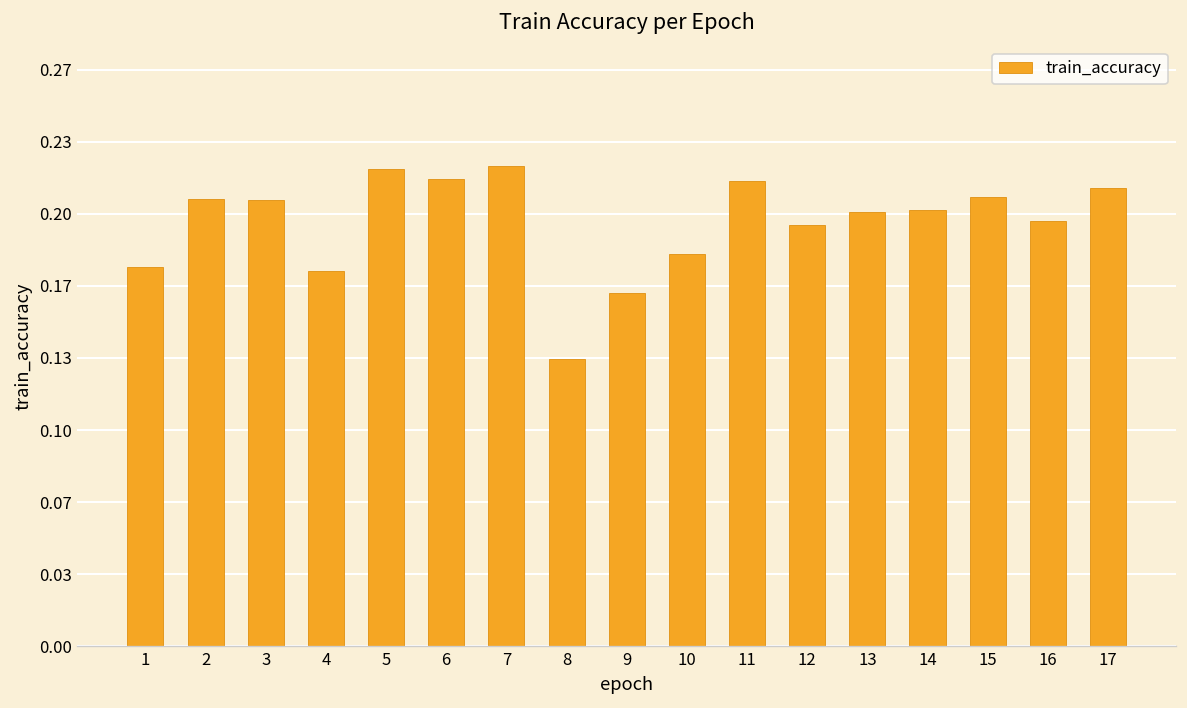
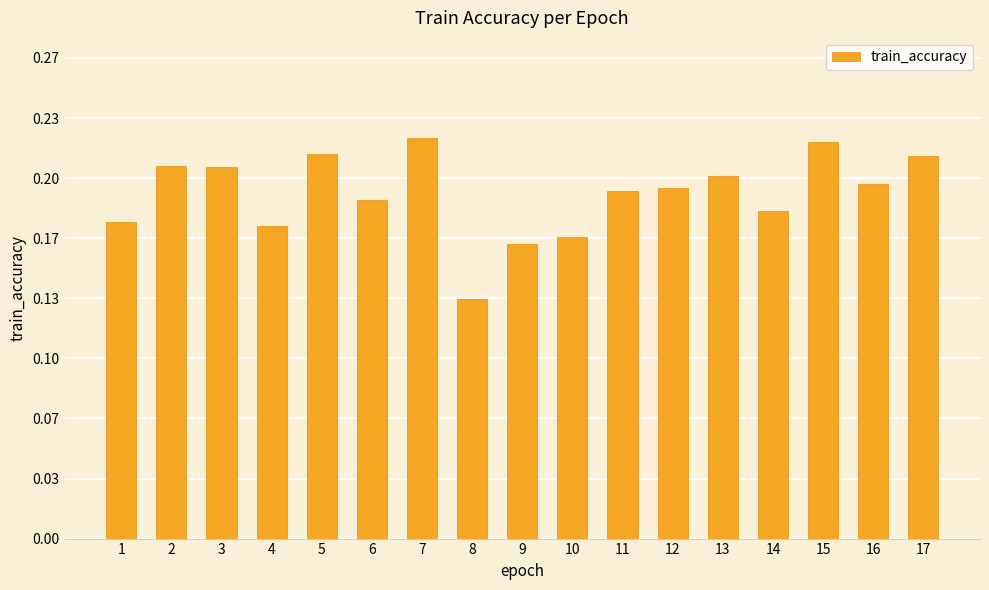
  {
    "1": 0.175,
    "2": 0.206,
    "3": 0.205,
    "4": 0.173,
-   "5": 0.220,
-   "6": 0.215,
+   "5": 0.213,
+   "6": 0.187,
    "7": 0.221,
    "8": 0.133,
    "9": 0.163,
-   "10": 0.181,
-   "11": 0.214,
+   "10": 0.167,
+   "11": 0.192,
    "12": 0.194,
    "13": 0.200,
-   "14": 0.201,
-   "15": 0.207,
+   "14": 0.181,
+   "15": 0.219,
    "16": 0.196,
    "17": 0.211
  }
